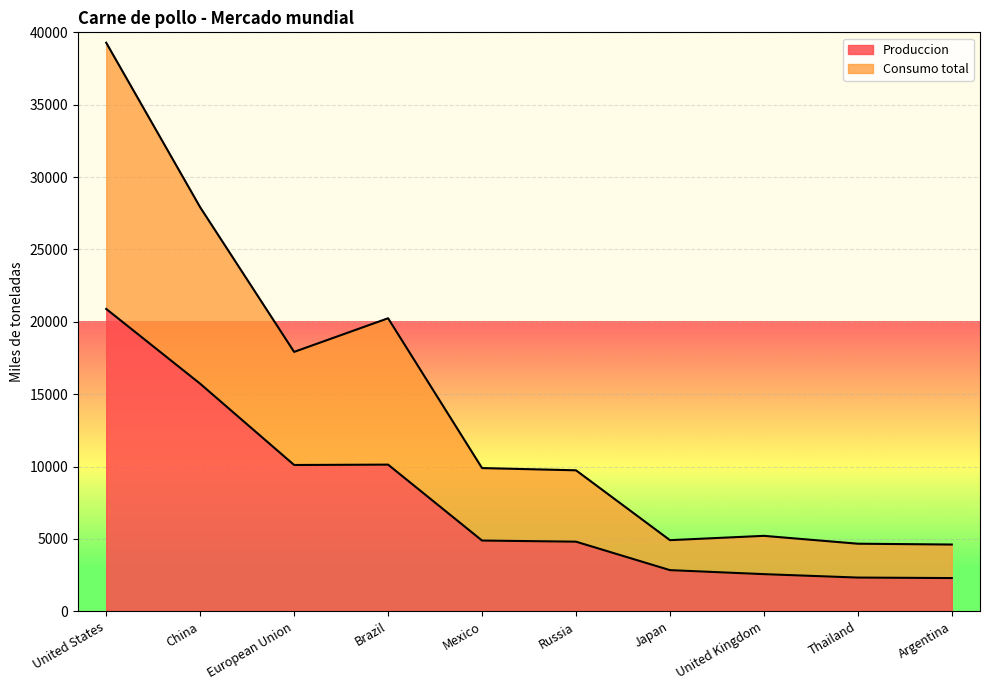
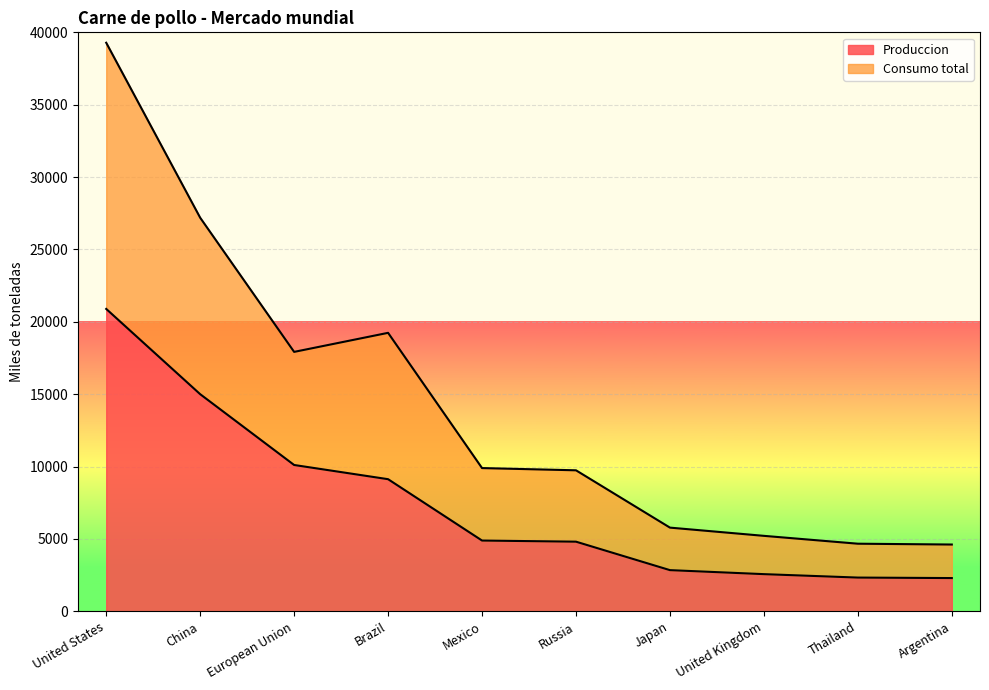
  {
    "Produccion": {
      "United States": 20900,
-     "China": 15700,
+     "China": 15000,
      "European Union": 10100,
-     "Brazil": 10100,
+     "Brazil": 9100,
      "Mexico": 4900,
      "Russia": 4800,
      "Japan": 2800,
      "United Kingdom": 2600,
      "Thailand": 2300,
      "Argentina": 2300
    },
    "Consumo total": {
      "United States": 18400,
      "China": 12200,
      "European Union": 7800,
      "Brazil": 10100,
      "Mexico": 5000,
      "Russia": 4900,
-     "Japan": 2100,
+     "Japan": 2900,
      "United Kingdom": 2600,
      "Thailand": 2300,
      "Argentina": 2300
    }
  }
